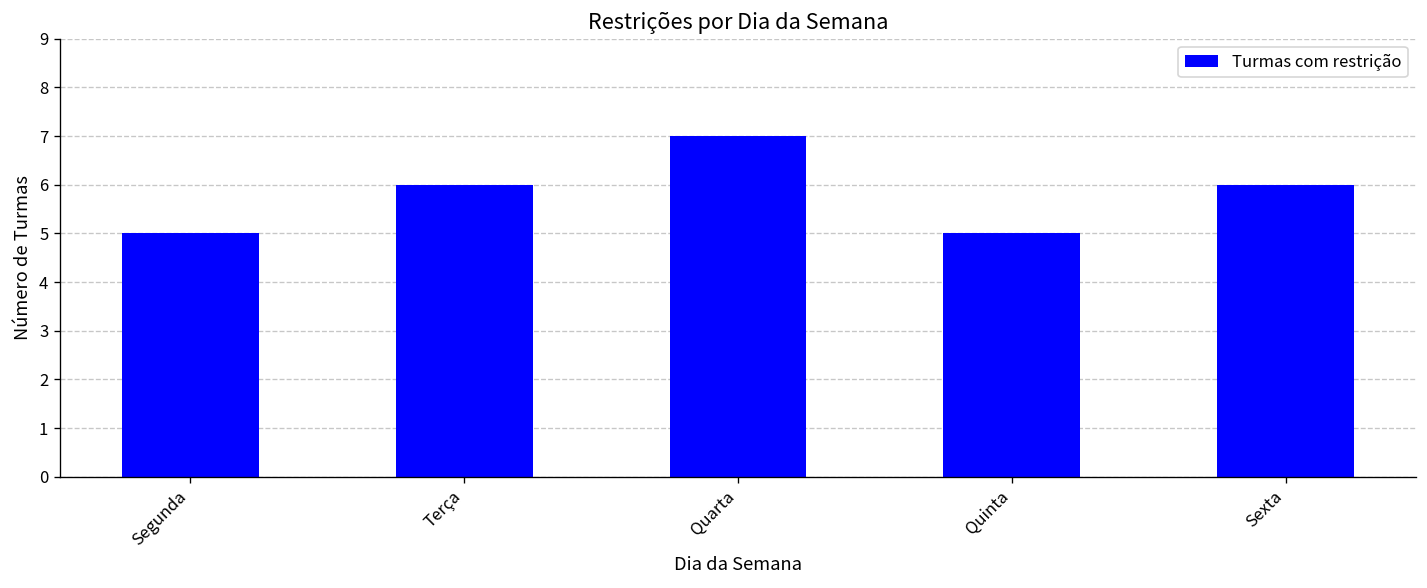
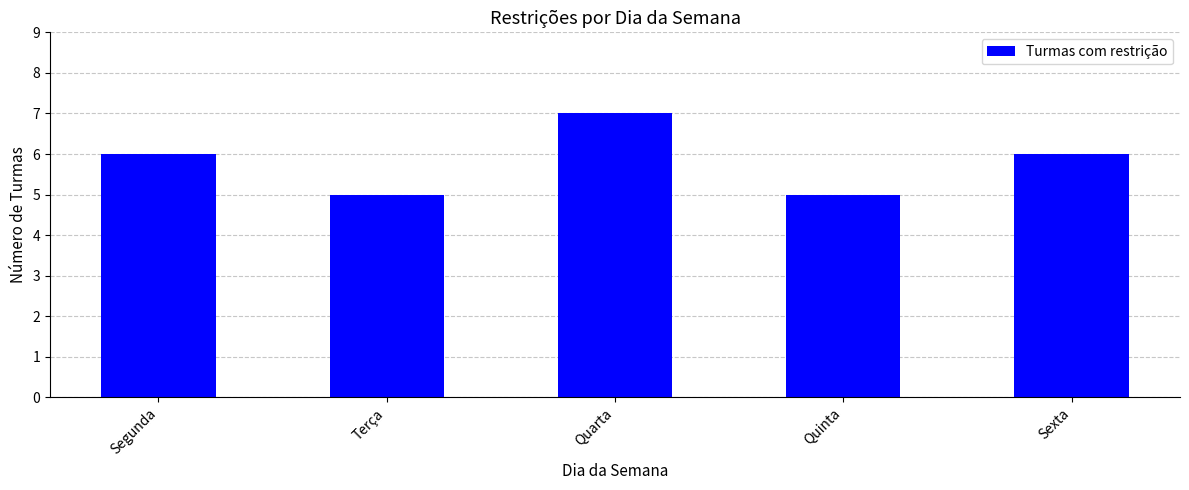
  {
-   "Segunda": 5,
-   "Terça": 6,
+   "Segunda": 6,
+   "Terça": 5,
    "Quarta": 7,
    "Quinta": 5,
    "Sexta": 6
  }
